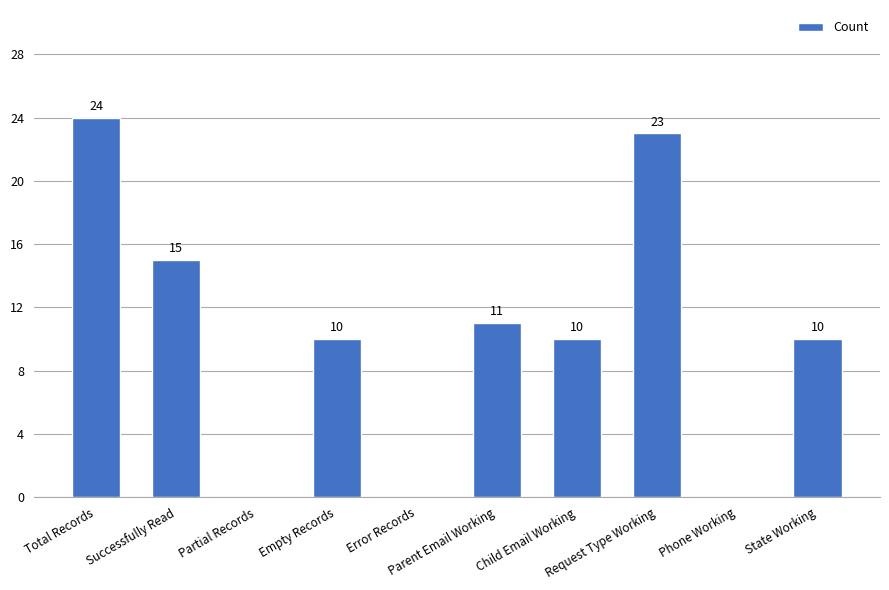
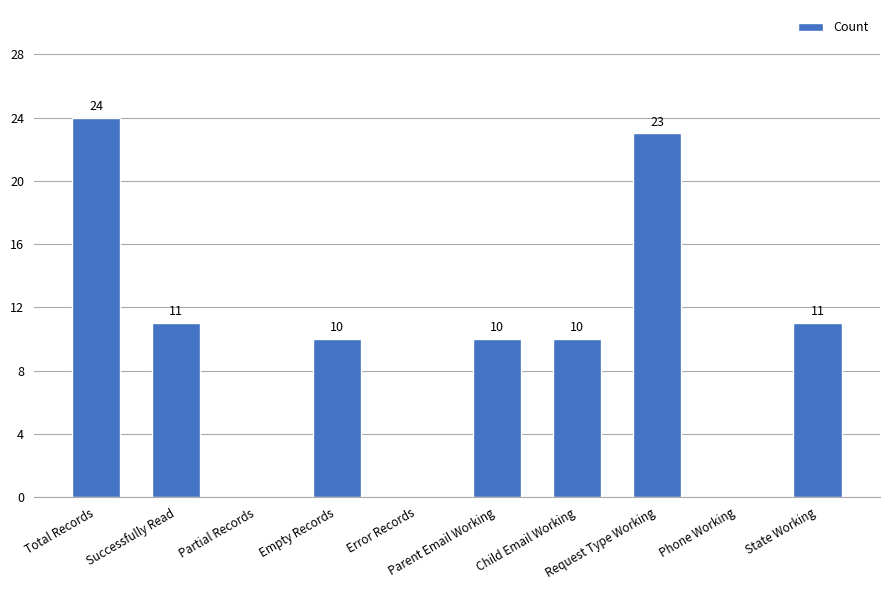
  {
    "Total Records": 24,
-   "Successfully Read": 15,
+   "Successfully Read": 11,
    "Empty Records": 10,
-   "Parent Email Working": 11,
+   "Parent Email Working": 10,
    "Child Email Working": 10,
    "Request Type Working": 23,
-   "State Working": 10
+   "State Working": 11
  }
